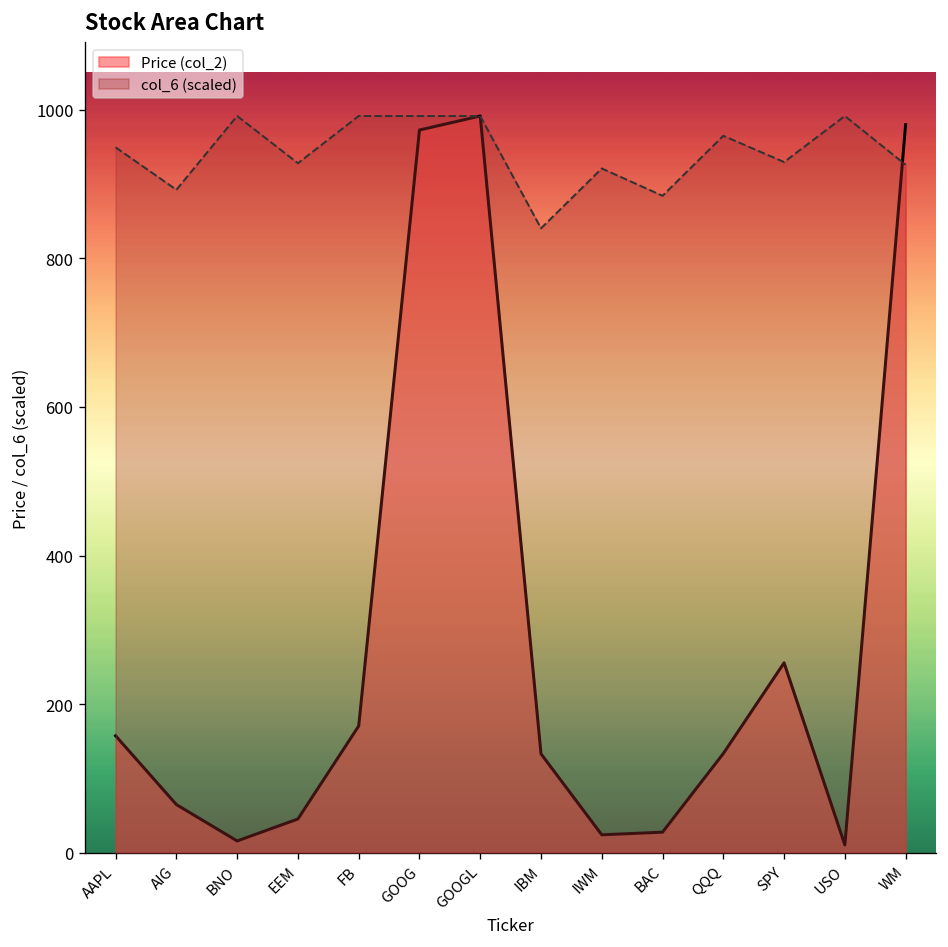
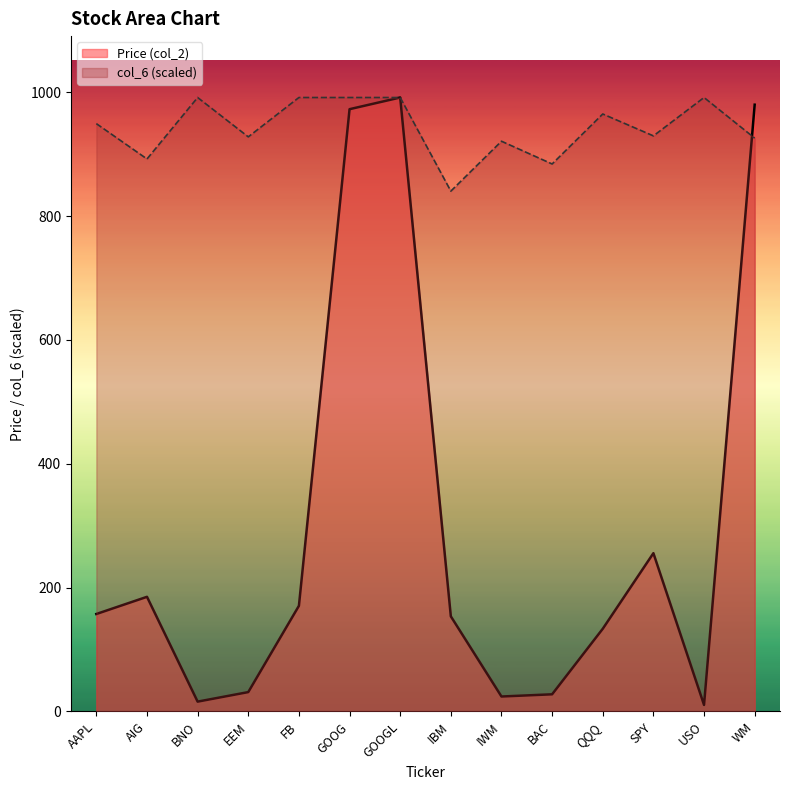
  {
    "Price (col_2)": {
      "AAPL": 160,
-     "AIG": 60,
+     "AIG": 190,
      "BNO": 20,
-     "EEM": 50,
+     "EEM": 30,
      "FB": 170,
      "GOOG": 970,
-     "IBM": 130,
+     "IBM": 150,
      "IWM": 20,
      "BAC": 30,
      "QQQ": 130,
      "SPY": 260,
      "USO": 10,
      "WM": 980
    },
    "col_6 (scaled)": {
      "AAPL": 950,
      "AIG": 890,
      "BNO": 990,
      "EEM": 930,
      "FB": 990,
      "GOOG": 990,
      "IBM": 840,
      "IWM": 920,
      "BAC": 880,
      "QQQ": 960,
      "SPY": 930,
      "USO": 990,
      "WM": 930
    }
  }
